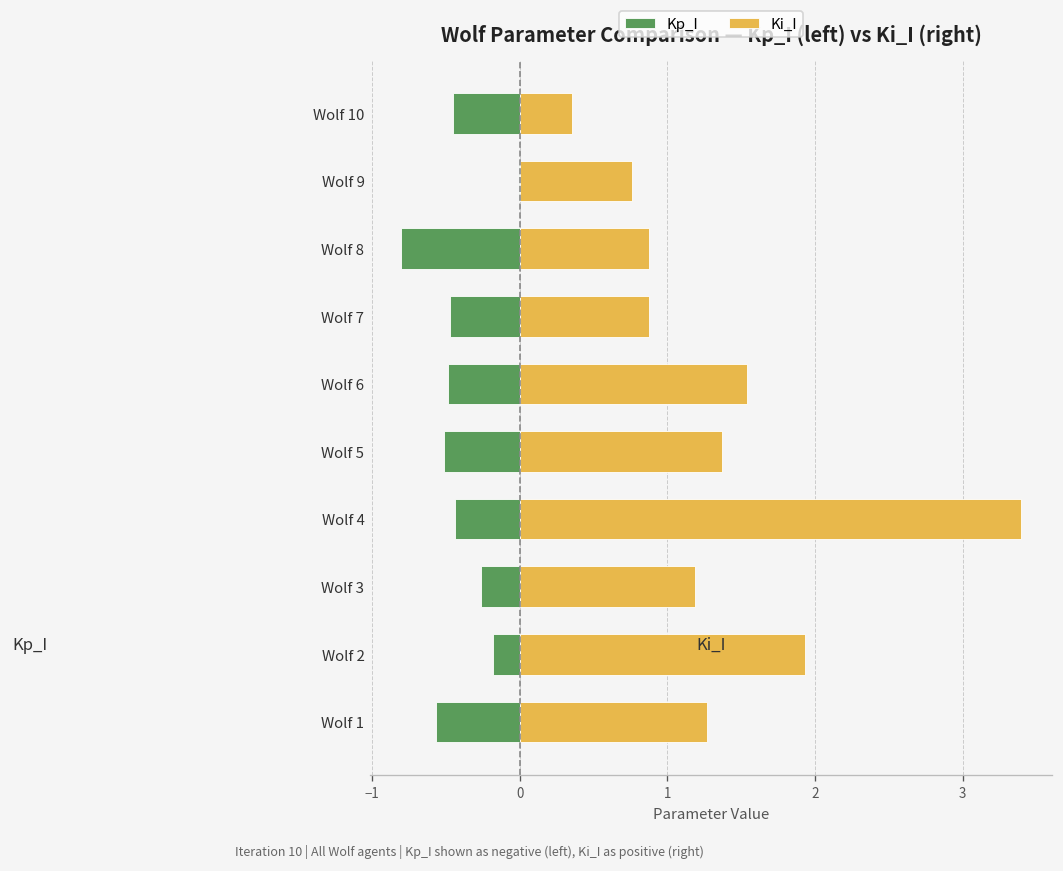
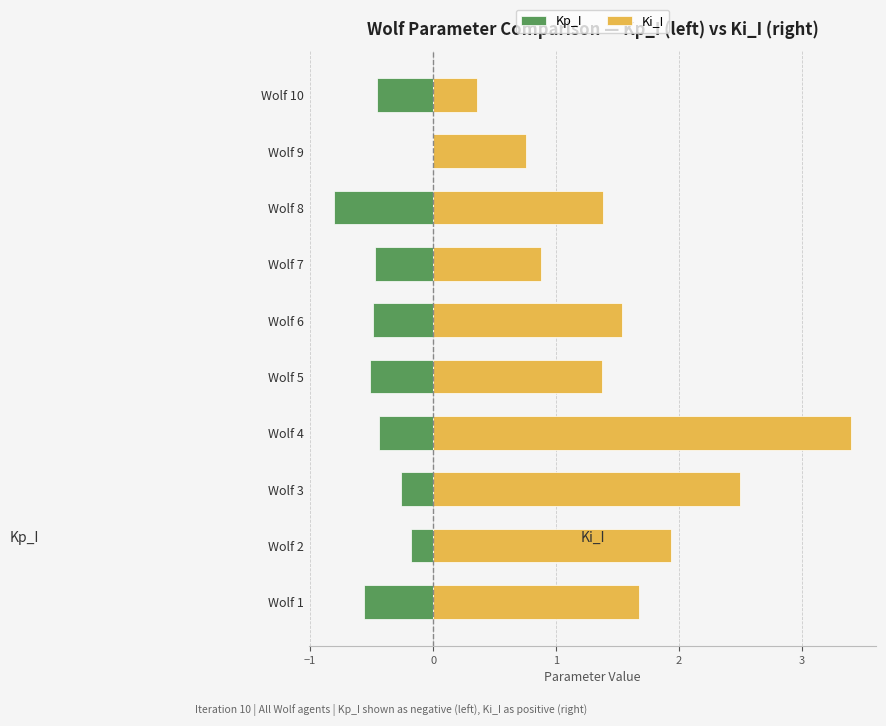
  {
    "Kp_I": {
      "Wolf 10": -0.46,
      "Wolf 8": -0.80,
      "Wolf 7": -0.47,
      "Wolf 6": -0.49,
      "Wolf 5": -0.51,
      "Wolf 4": -0.44,
      "Wolf 3": -0.26,
      "Wolf 2": -0.18,
      "Wolf 1": -0.56
    },
    "Ki_I": {
      "Wolf 10": 0.36,
      "Wolf 9": 0.76,
-     "Wolf 8": 0.88,
+     "Wolf 8": 1.38,
      "Wolf 7": 0.88,
      "Wolf 6": 1.54,
      "Wolf 5": 1.37,
      "Wolf 4": 3.39,
-     "Wolf 3": 1.18,
+     "Wolf 3": 2.50,
      "Wolf 2": 1.94,
-     "Wolf 1": 1.27
+     "Wolf 1": 1.68
    }
  }
